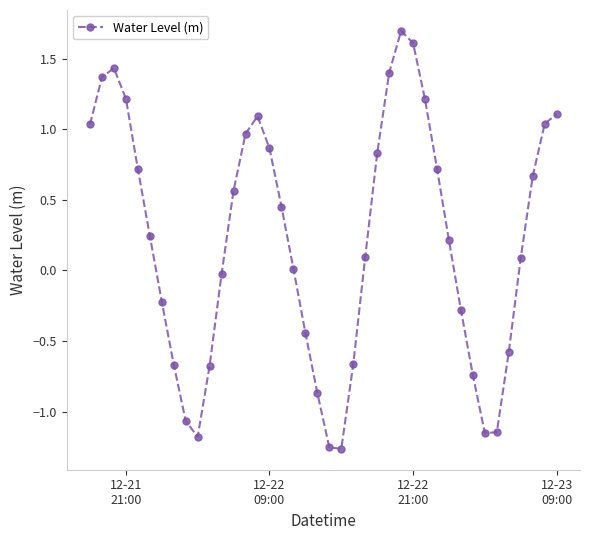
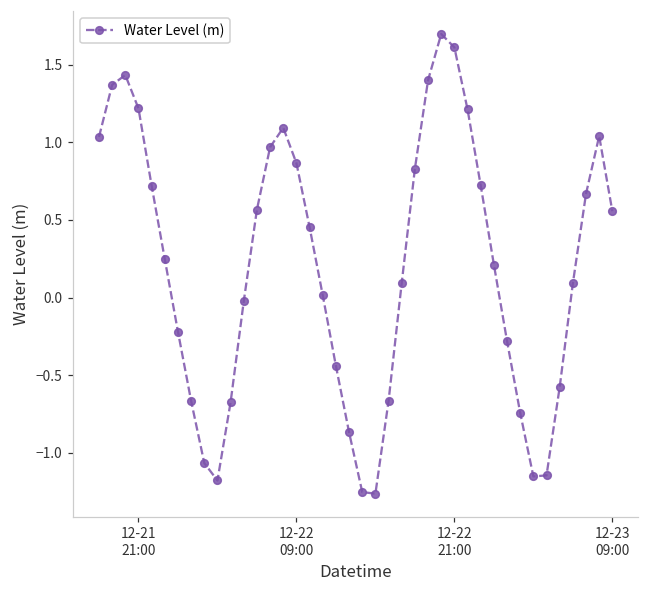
  {
    "12-21 21:00": 1.22,
    "12-22 09:00": 0.87,
    "12-22 21:00": 1.61,
-   "12-23 09:00": 1.11
+   "12-23 09:00": 0.56
  }
